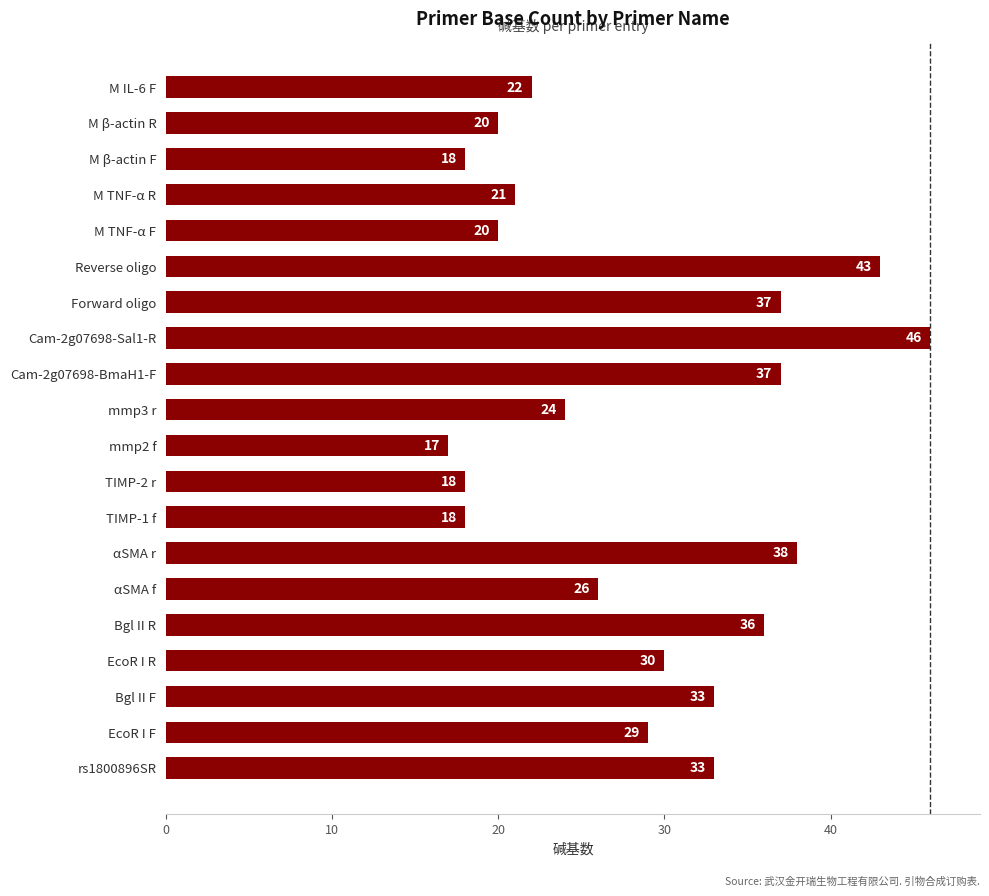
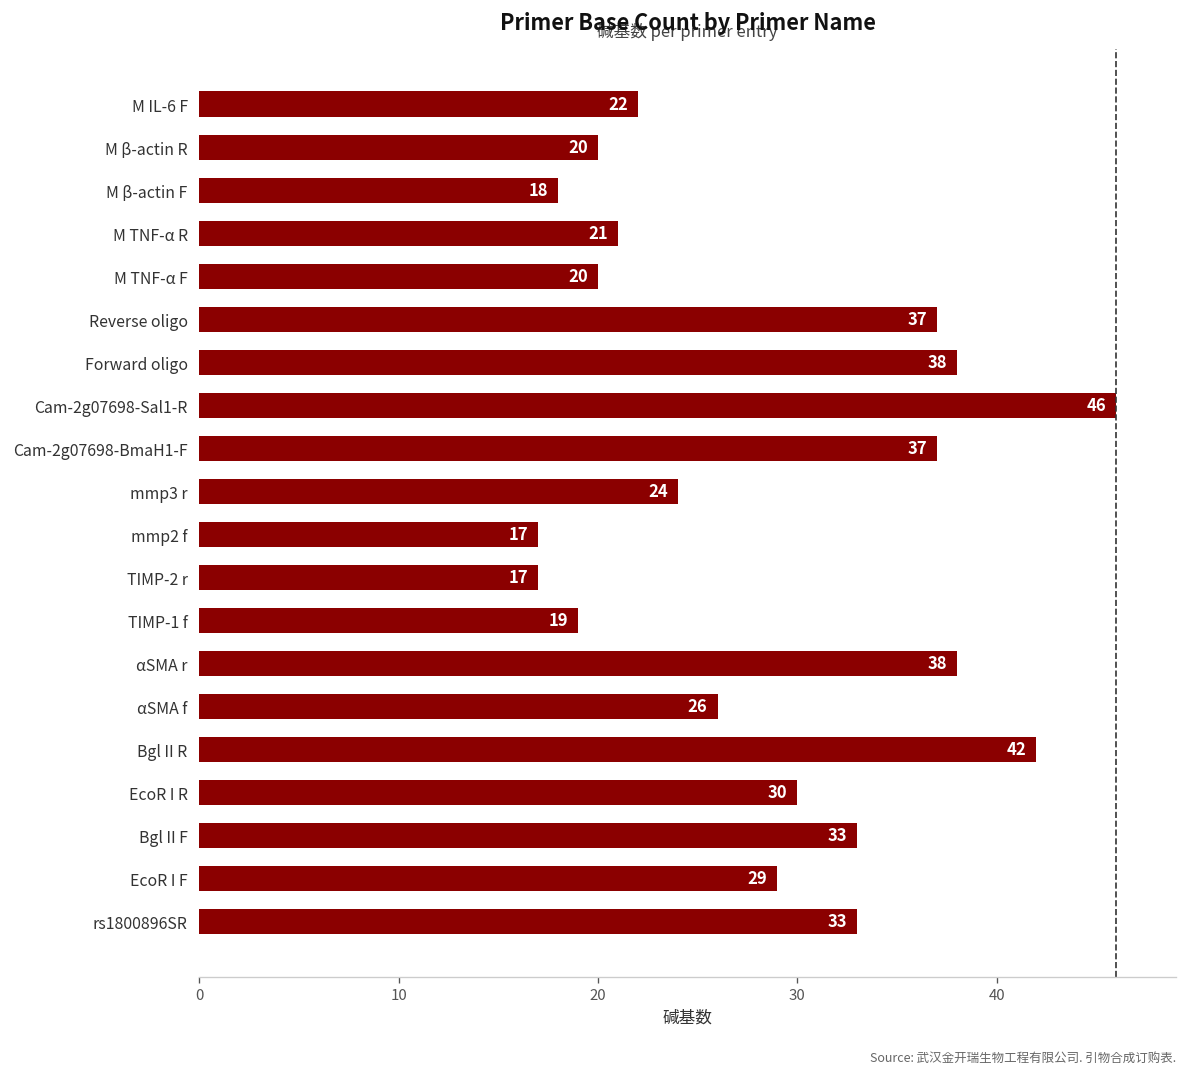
  {
    "M IL-6 F": 22,
    "M β-actin R": 20,
    "M β-actin F": 18,
    "M TNF-α R": 21,
    "M TNF-α F": 20,
-   "Reverse oligo": 43,
-   "Forward oligo": 37,
+   "Reverse oligo": 37,
+   "Forward oligo": 38,
    "Cam-2g07698-Sal1-R": 46,
    "Cam-2g07698-BmaH1-F": 37,
    "mmp3 r": 24,
    "mmp2 f": 17,
-   "TIMP-2 r": 18,
-   "TIMP-1 f": 18,
+   "TIMP-2 r": 17,
+   "TIMP-1 f": 19,
    "αSMA r": 38,
    "αSMA f": 26,
-   "Bgl II R": 36,
+   "Bgl II R": 42,
    "EcoR I R": 30,
    "Bgl II F": 33,
    "EcoR I F": 29,
    "rs1800896SR": 33
  }
